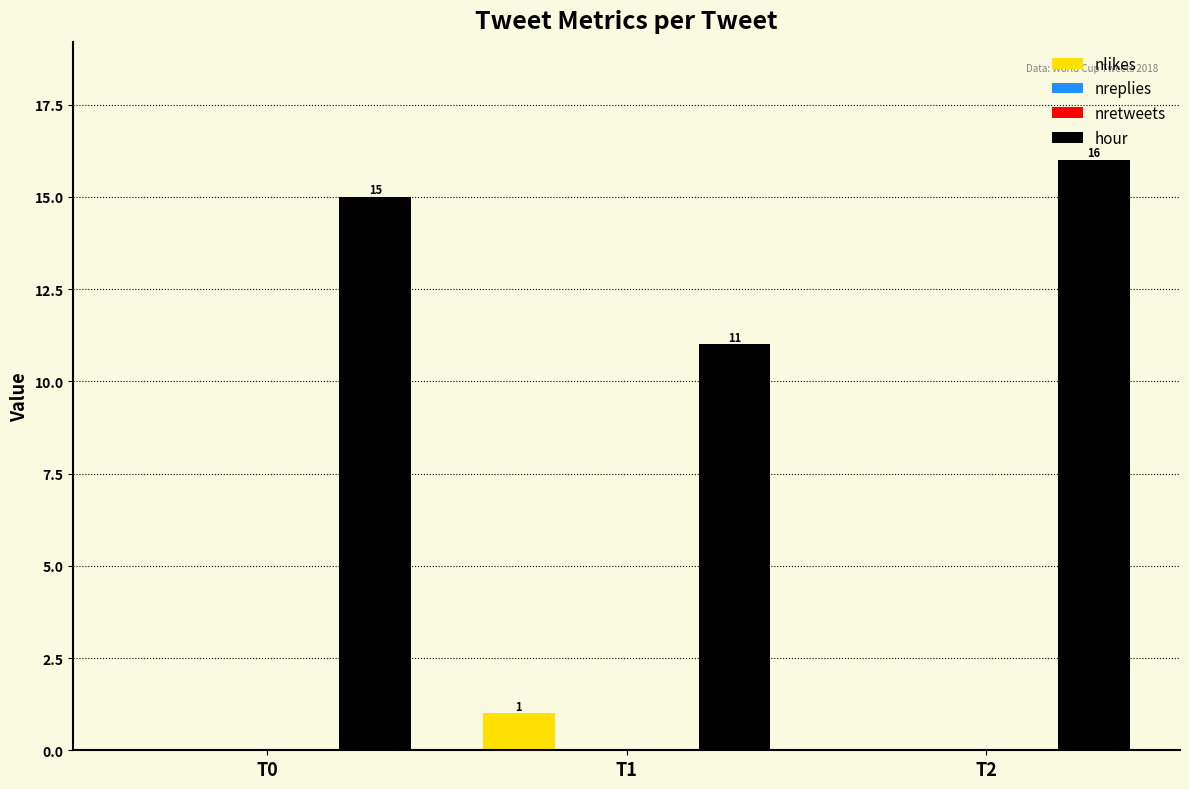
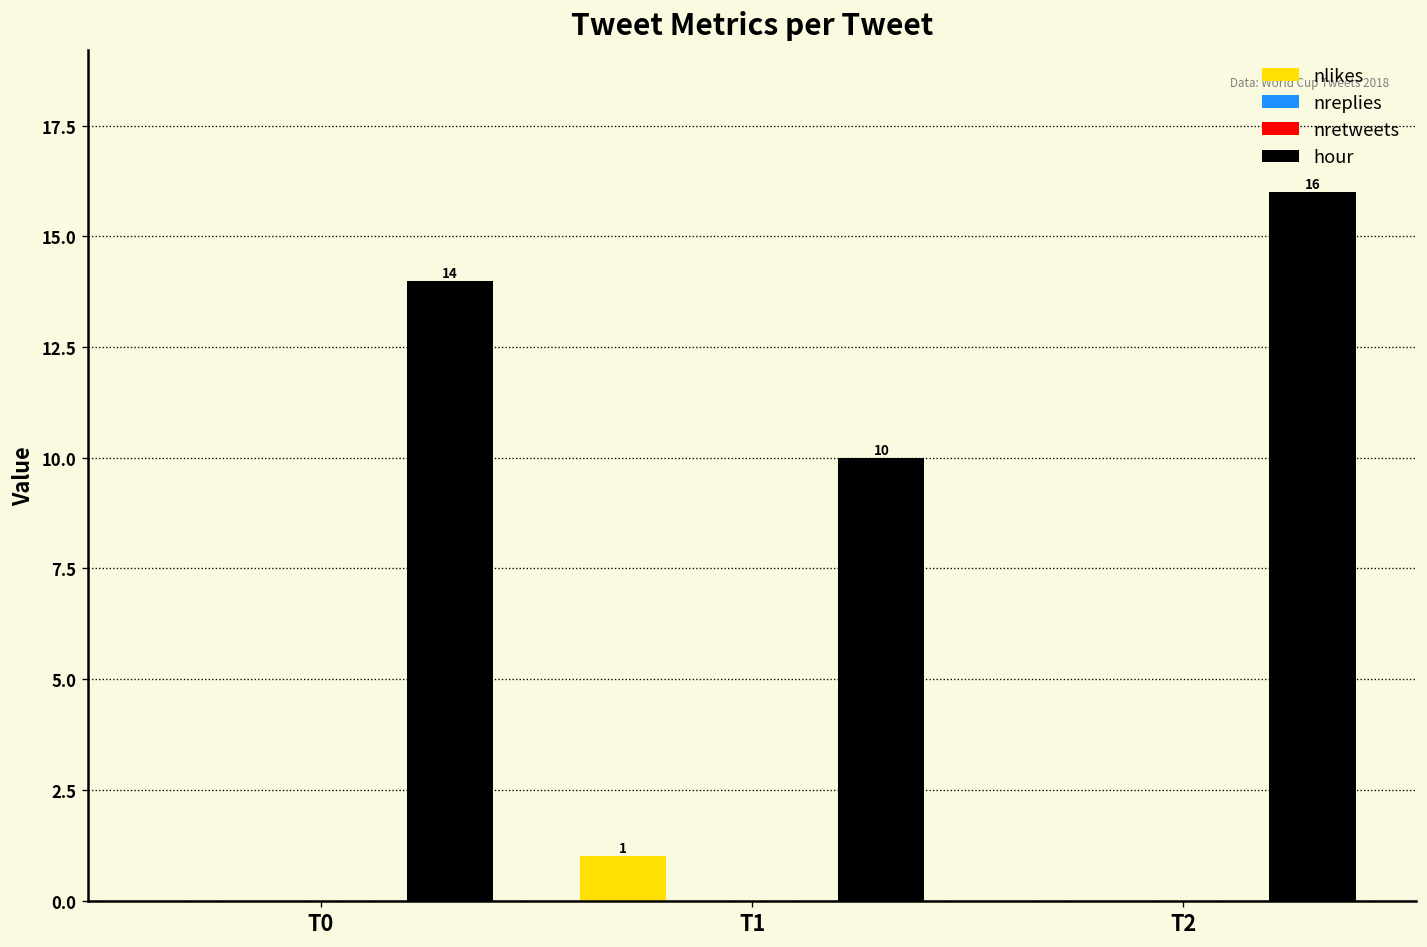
  {
    "nlikes": {
      "T1": 1
    },
    "nreplies": {
      "T0": 0.0,
      "T1": 0.0,
      "T2": 0.0
    },
    "nretweets": {
      "T0": 0.0,
      "T1": 0.0,
      "T2": 0.0
    },
    "hour": {
-     "T0": 15,
-     "T1": 11,
+     "T0": 14,
+     "T1": 10,
      "T2": 16
    }
  }
